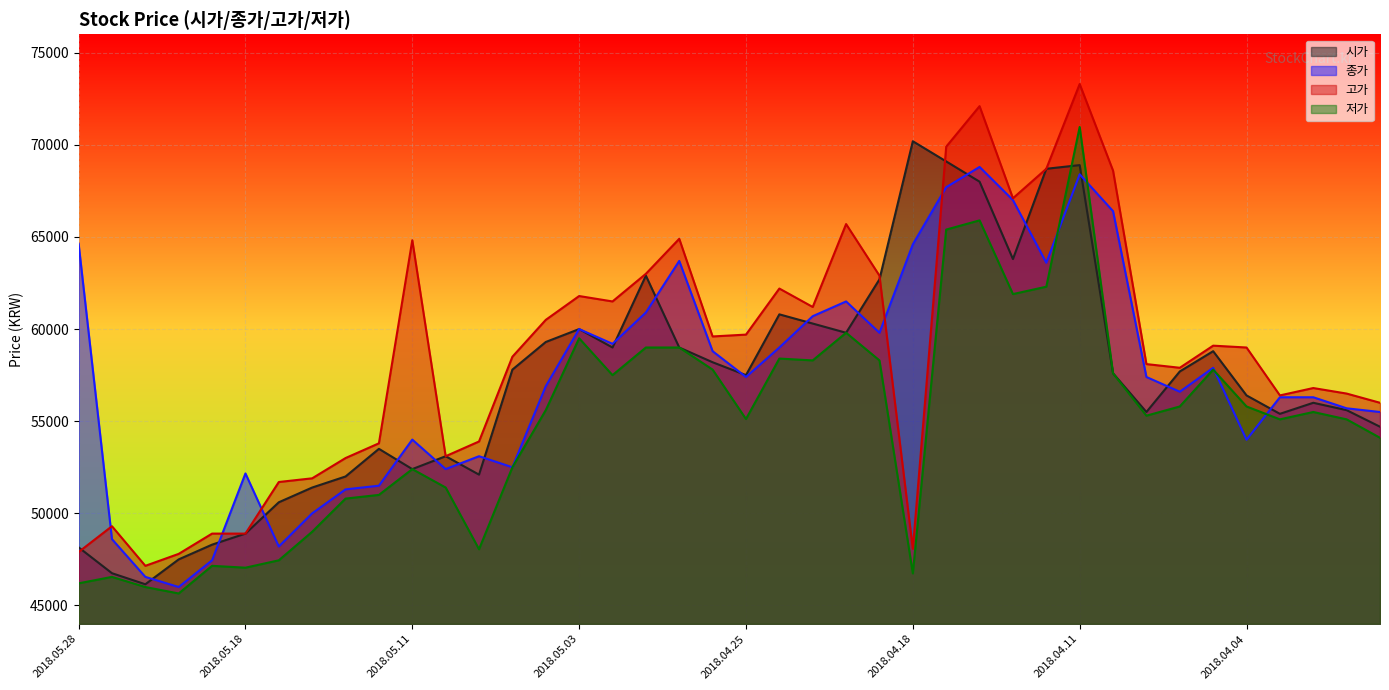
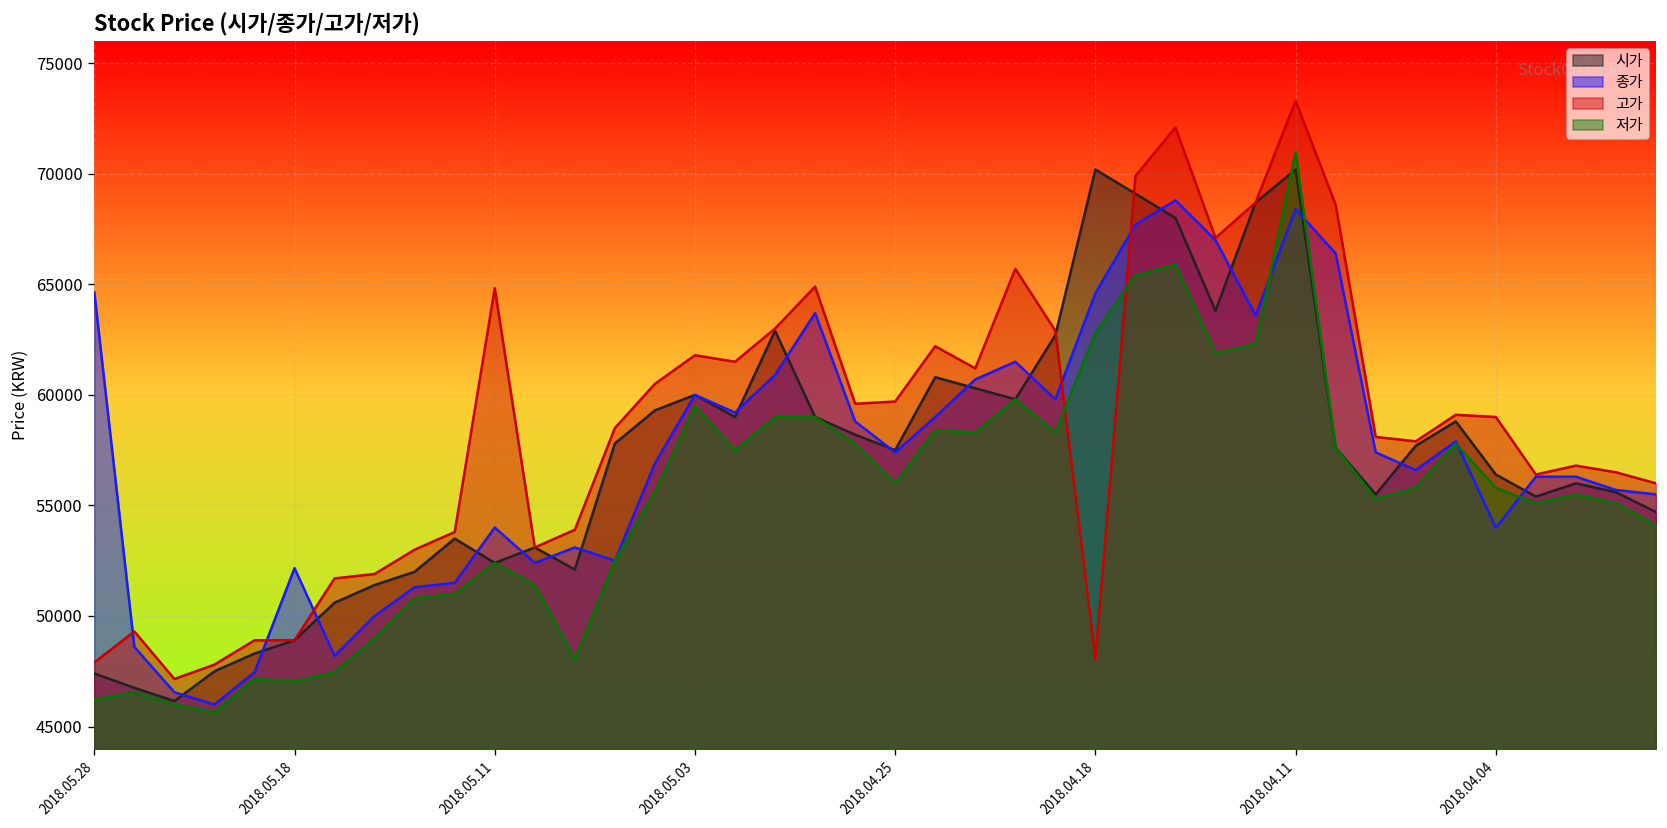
  {
    "시가": {
-     "2018.05.28": 48200,
+     "2018.05.28": 47400,
      "2018.04.18": 70200,
-     "2018.04.11": 68900,
+     "2018.04.11": 70200,
      "2018.04.04": 56400
    },
    "종가": {
      "2018.05.28": 64600,
      "2018.05.18": 52200,
      "2018.05.11": 54000,
      "2018.04.18": 64600,
      "2018.04.11": 68400,
      "2018.04.04": 54000
    },
    "고가": {
      "2018.05.28": 47900,
      "2018.05.11": 64800,
      "2018.05.03": 61800,
      "2018.04.25": 59700,
      "2018.04.18": 48100,
      "2018.04.11": 73300,
      "2018.04.04": 59000
    },
    "저가": {
      "2018.05.28": 46200,
      "2018.05.18": 47100,
      "2018.05.03": 59500,
-     "2018.04.25": 55100,
-     "2018.04.18": 46700,
+     "2018.04.25": 56000,
+     "2018.04.18": 62800,
      "2018.04.11": 71000,
      "2018.04.04": 55800
    }
  }
